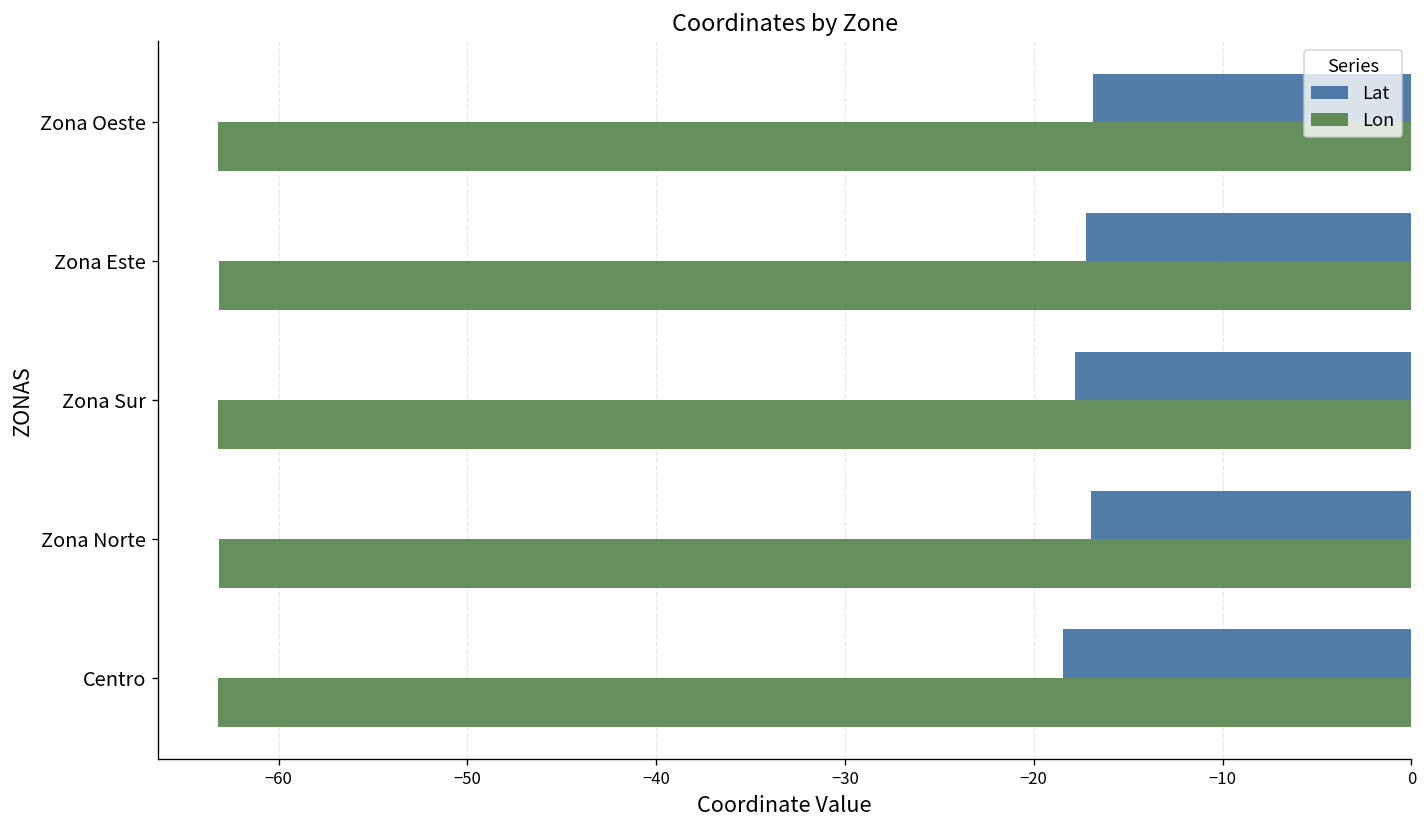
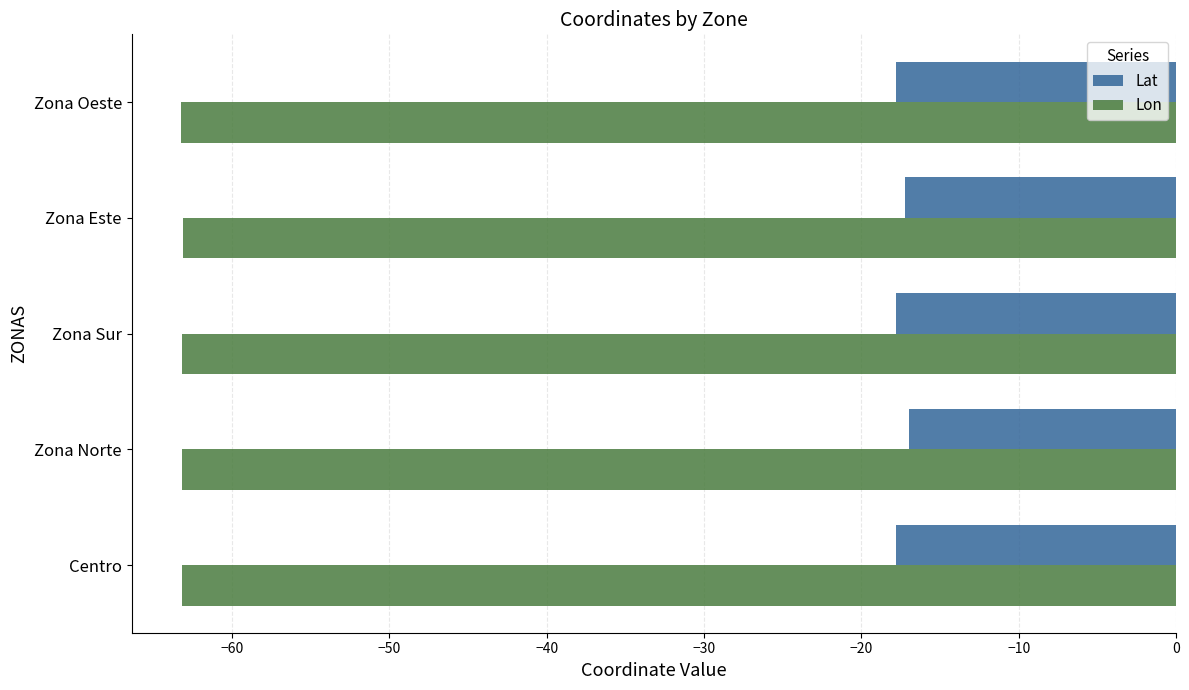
  {
    "Lat": {
-     "Zona Oeste": -16.8,
+     "Zona Oeste": -17.8,
      "Zona Este": -17.2,
      "Zona Sur": -17.8,
      "Zona Norte": -17.0,
-     "Centro": -18.5
+     "Centro": -17.8
    },
    "Lon": {
      "Zona Oeste": -63.2,
      "Zona Este": -63.1,
      "Zona Sur": -63.2,
      "Zona Norte": -63.2,
      "Centro": -63.2
    }
  }
